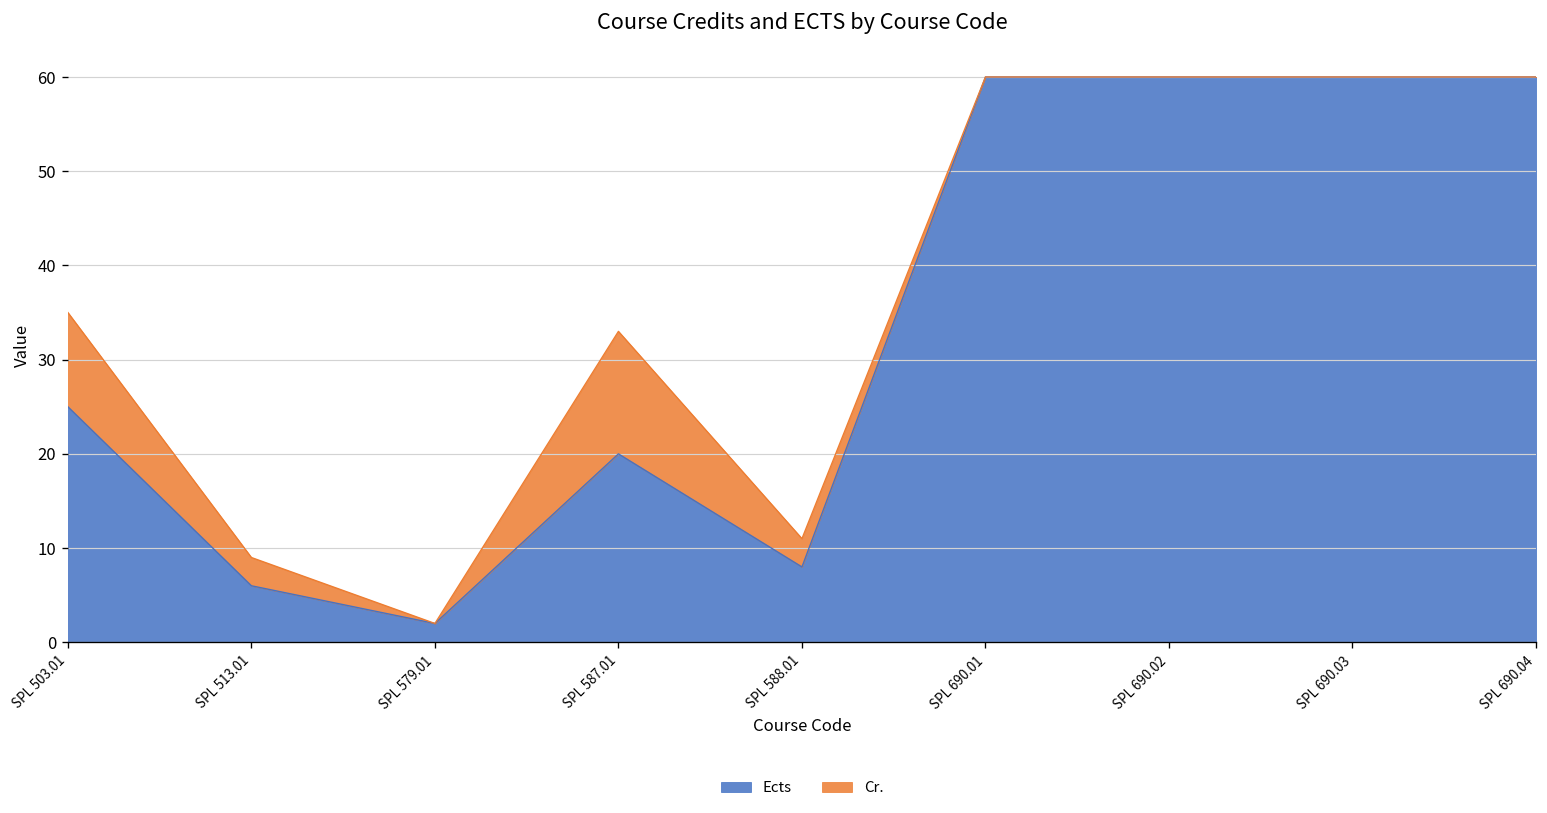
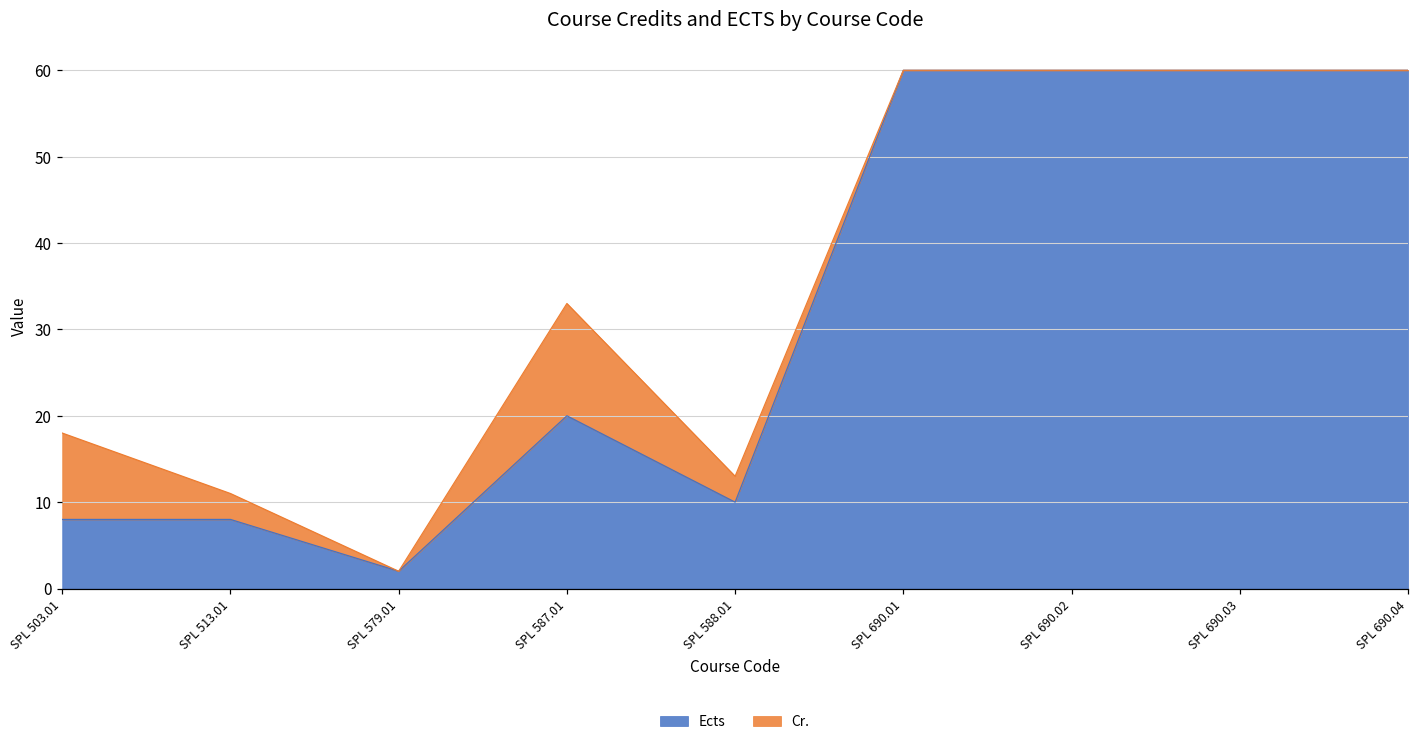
  {
    "Ects": {
-     "SPL 503.01": 25,
-     "SPL 513.01": 6,
+     "SPL 503.01": 8,
+     "SPL 513.01": 8,
      "SPL 587.01": 20,
-     "SPL 588.01": 8
+     "SPL 588.01": 10
    },
    "Cr.": {
      "SPL 503.01": 10,
      "SPL 513.01": 3,
      "SPL 587.01": 13,
      "SPL 588.01": 3
    }
  }
